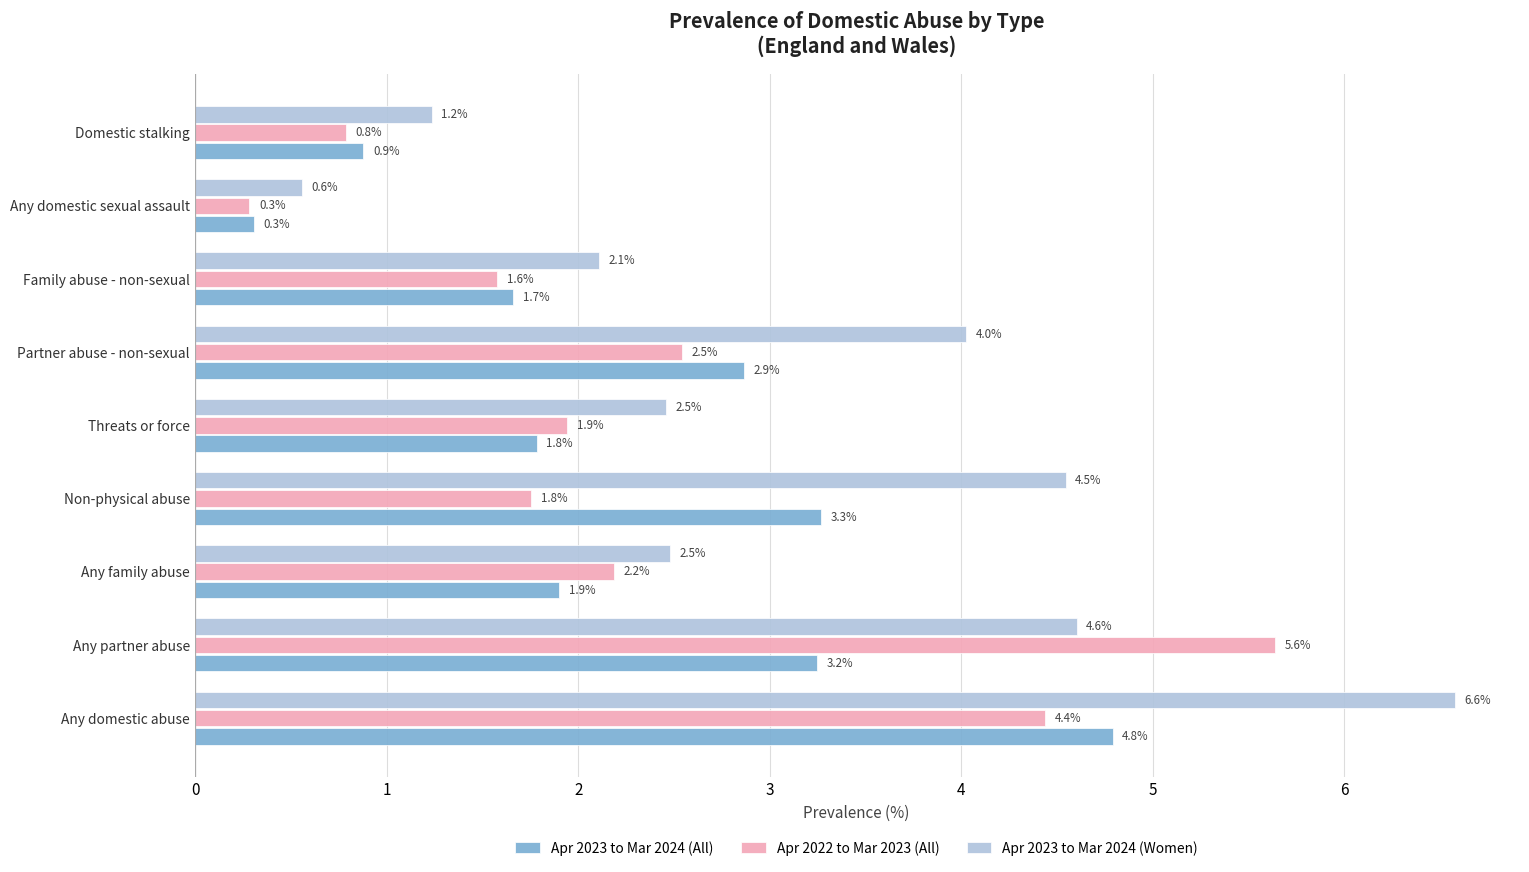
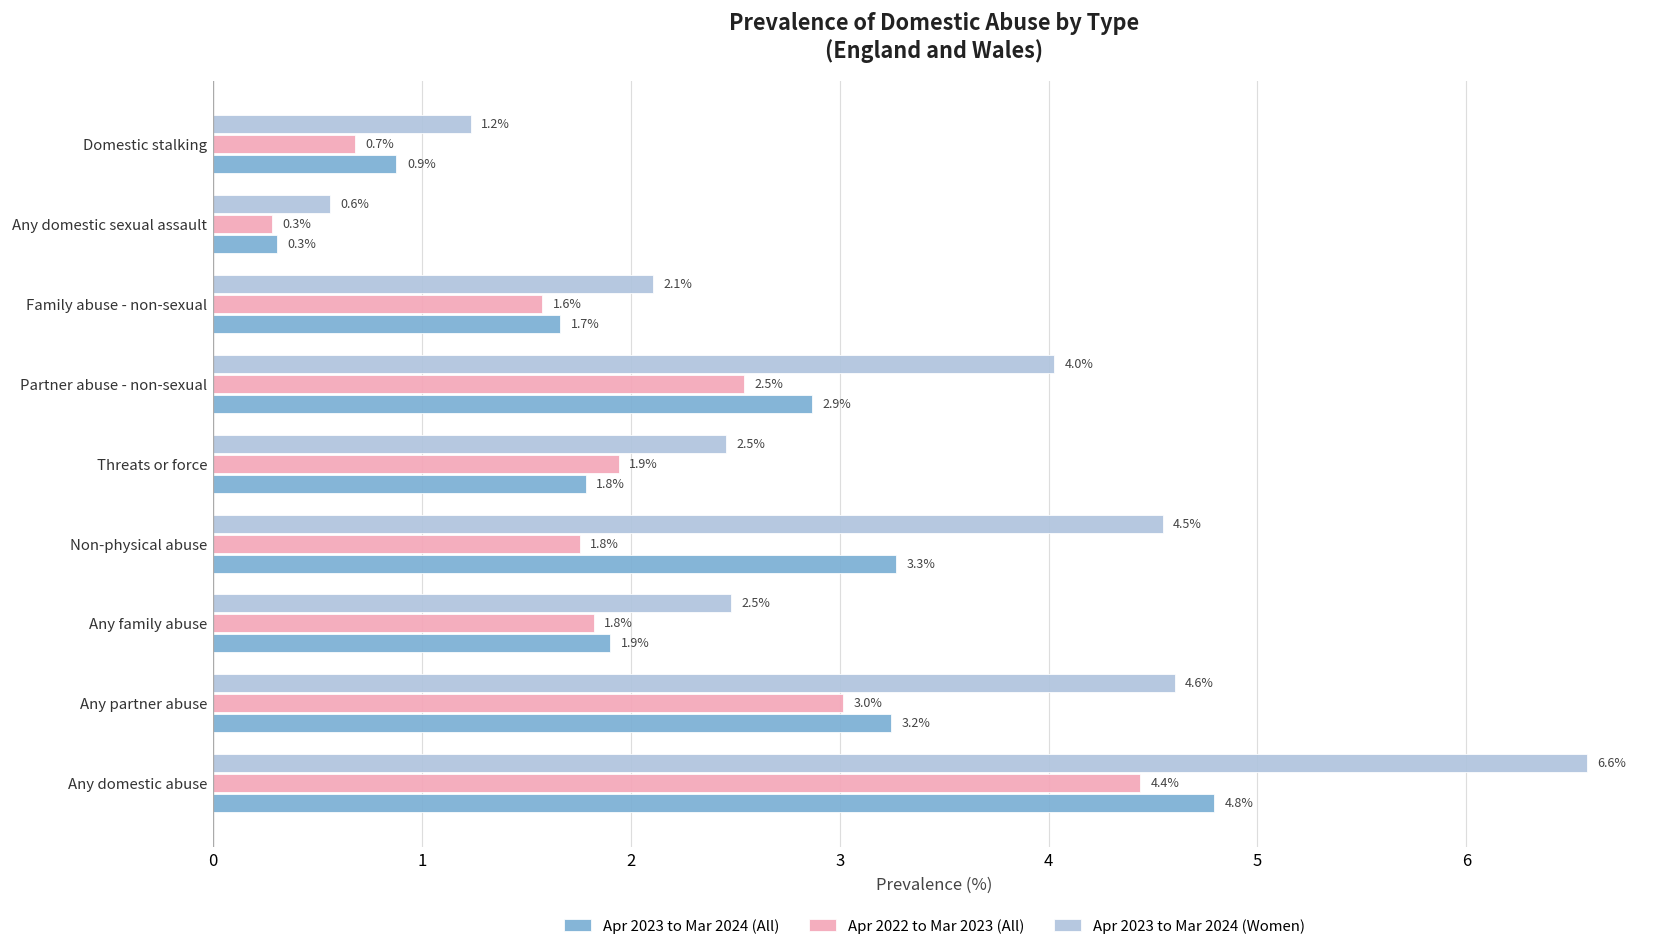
  {
    "Apr 2022 to Mar 2023 (All)": {
-     "Domestic stalking": "0.8%",
+     "Domestic stalking": "0.7%",
      "Any domestic sexual assault": "0.3%",
      "Family abuse - non-sexual": "1.6%",
      "Partner abuse - non-sexual": "2.5%",
      "Threats or force": "1.9%",
      "Non-physical abuse": "1.8%",
-     "Any family abuse": "2.2%",
-     "Any partner abuse": "5.6%",
+     "Any family abuse": "1.8%",
+     "Any partner abuse": "3.0%",
      "Any domestic abuse": "4.4%"
    }
  }
